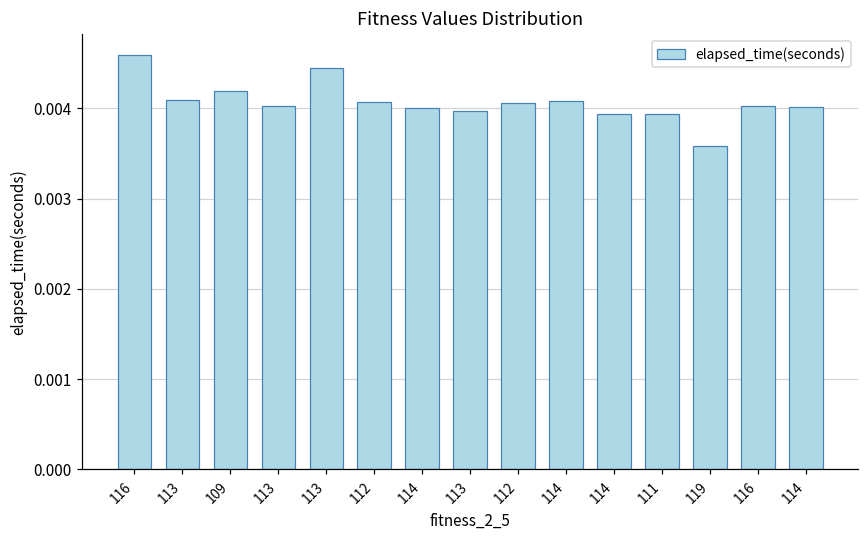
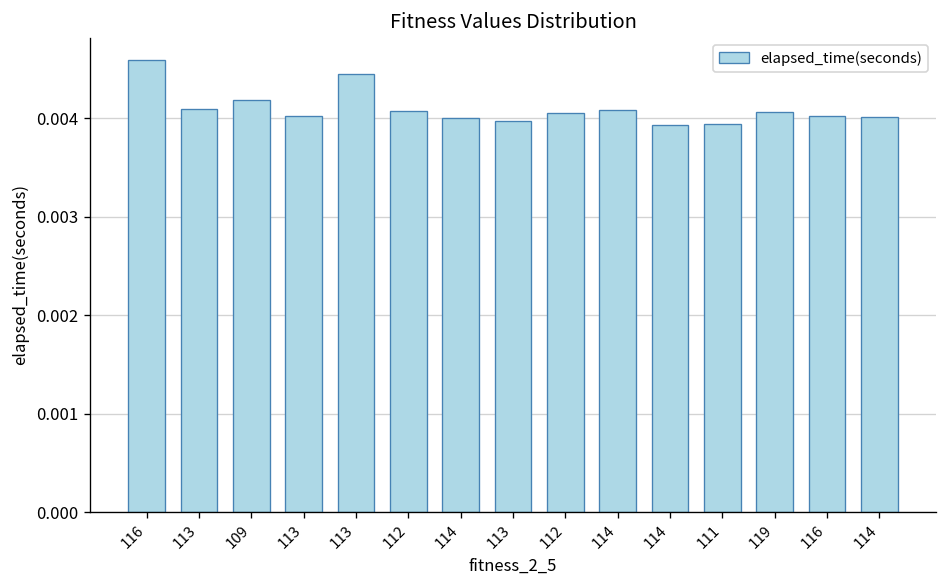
  {
    "109": 0.0042,
    "111": 0.0039,
-   "119": 0.0036
+   "119": 0.0041
  }
